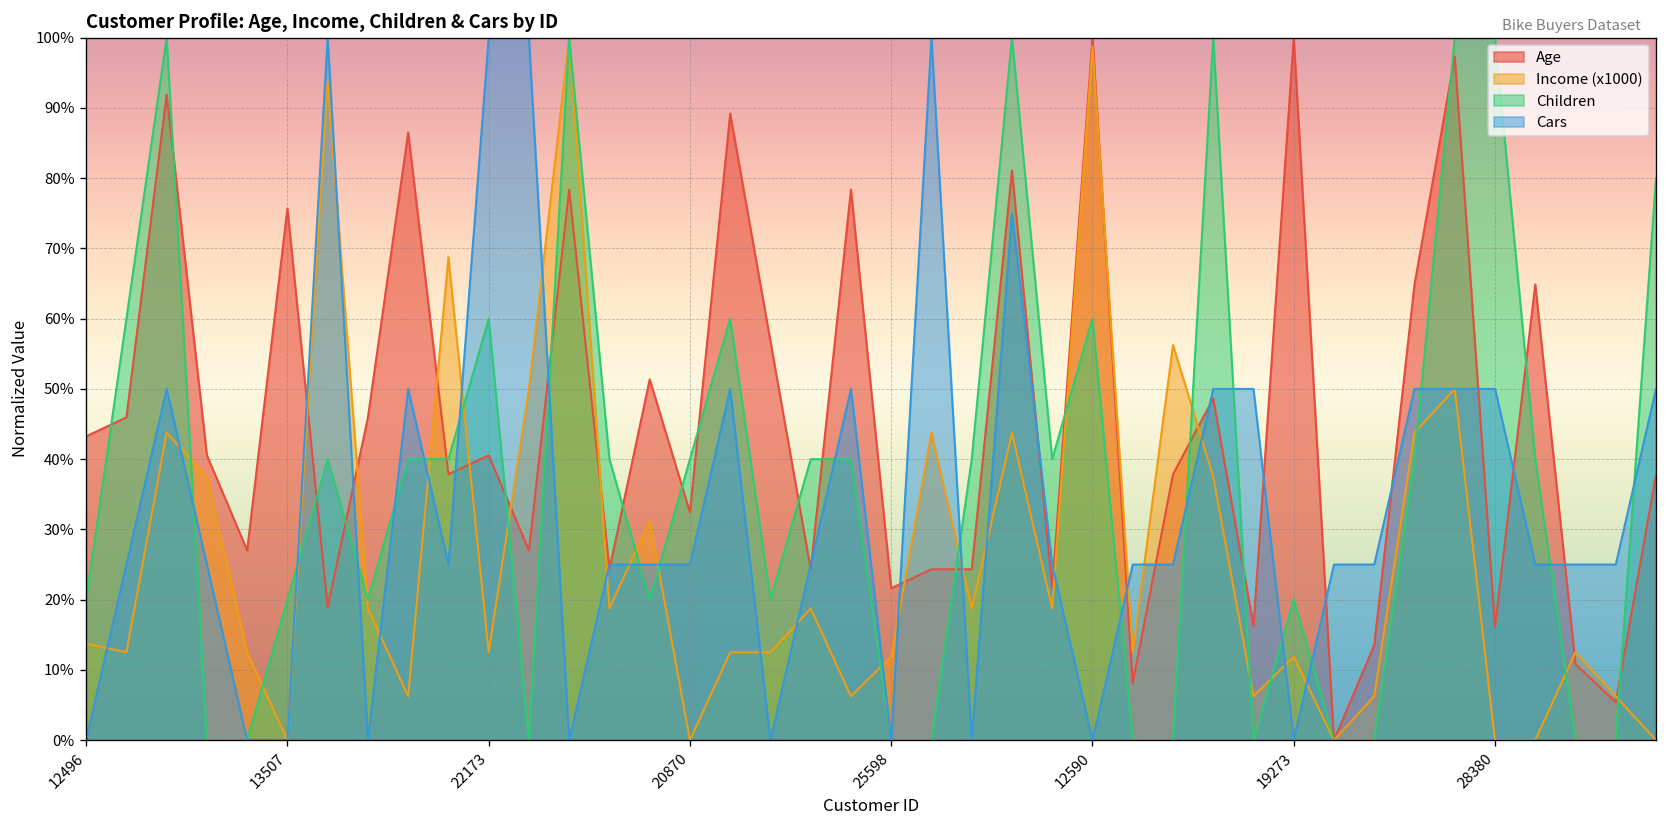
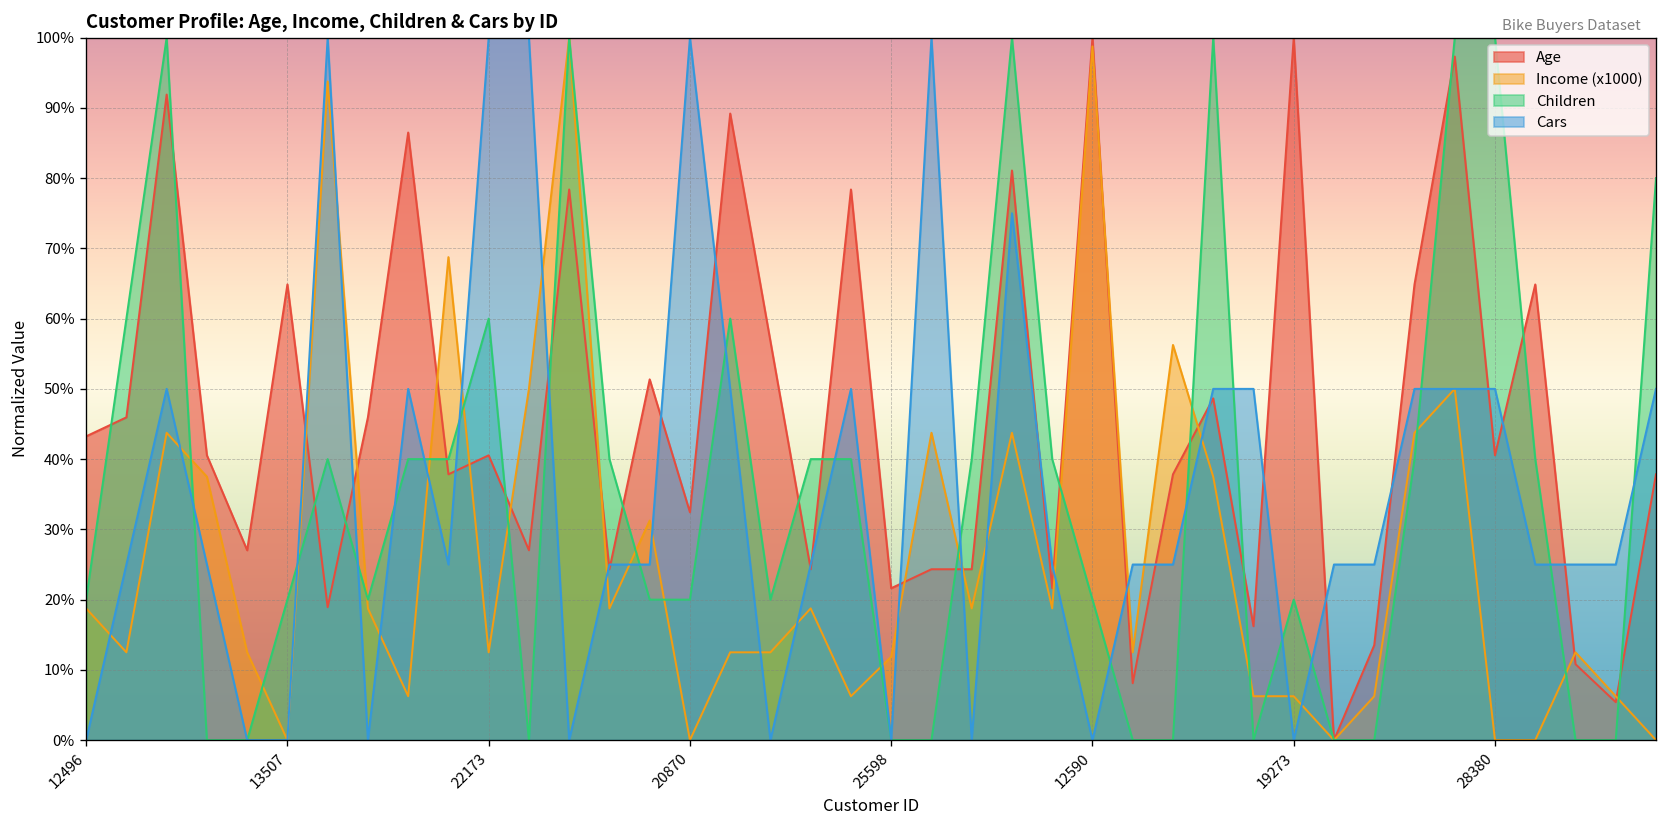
  {
    "Age": {
      "12496": "43%",
-     "13507": "76%",
+     "13507": "65%",
      "22173": "41%",
      "20870": "32%",
      "25598": "22%",
      "12590": "100%",
      "19273": "100%",
-     "28380": "16%"
+     "28380": "41%"
    },
    "Income (x1000)": {
-     "12496": "14%",
+     "12496": "19%",
      "22173": "13%",
      "20870": "0%",
      "25598": "12%",
      "12590": "99%",
-     "19273": "12%",
+     "19273": "6%",
      "28380": "0%"
    },
    "Children": {
      "12496": "20%",
      "13507": "20%",
      "22173": "60%",
-     "20870": "40%",
-     "12590": "60%",
+     "20870": "20%",
+     "12590": "20%",
      "19273": "20%",
      "28380": "100%"
    },
    "Cars": {
      "12496": "0%",
      "22173": "100%",
-     "20870": "25%",
+     "20870": "100%",
      "12590": "0%",
      "19273": "0%",
      "28380": "50%"
    }
  }
